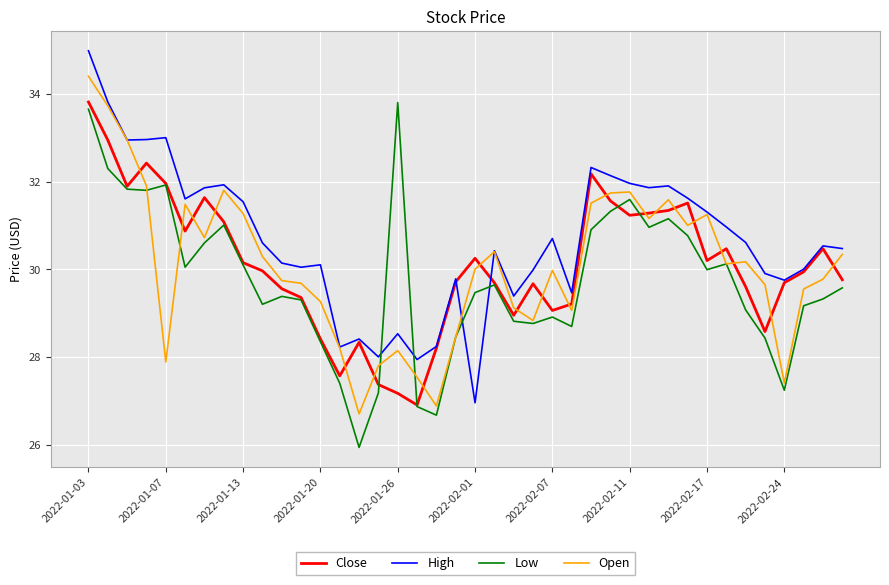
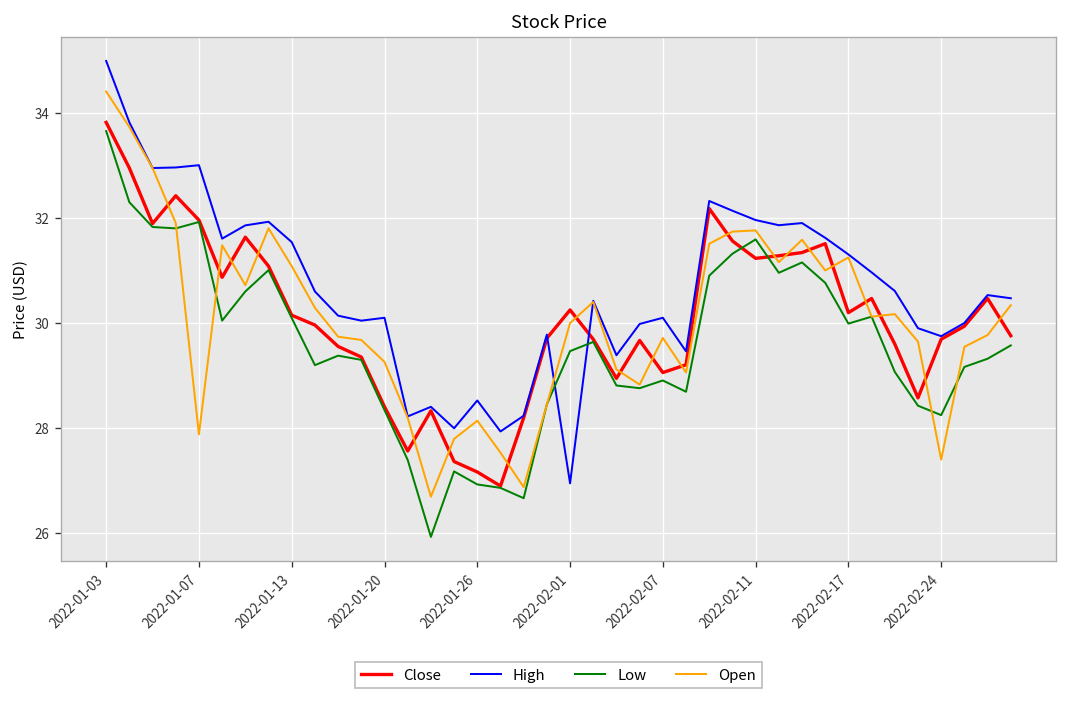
  {
    "Close": {
      "2022-01-03": 33.8,
      "2022-01-20": 28.4,
      "2022-01-26": 27.2,
      "2022-02-01": 30.2,
      "2022-02-07": 29.1,
      "2022-02-11": 31.2,
      "2022-02-17": 30.2,
      "2022-02-24": 29.7
    },
    "High": {
      "2022-01-03": 35.0,
      "2022-01-07": 33.0,
      "2022-01-13": 31.5,
      "2022-01-20": 30.1,
      "2022-01-26": 28.5,
      "2022-02-01": 27.0,
-     "2022-02-07": 30.7,
+     "2022-02-07": 30.1,
      "2022-02-11": 32.0,
      "2022-02-24": 29.8
    },
    "Low": {
      "2022-01-03": 33.6,
      "2022-01-20": 28.3,
-     "2022-01-26": 33.8,
+     "2022-01-26": 26.9,
      "2022-02-01": 29.5,
      "2022-02-07": 28.9,
      "2022-02-11": 31.6,
      "2022-02-17": 30.0,
-     "2022-02-24": 27.2
+     "2022-02-24": 28.3
    },
    "Open": {
      "2022-01-03": 34.4,
      "2022-01-07": 27.9,
-     "2022-01-13": 31.3,
+     "2022-01-13": 31.1,
      "2022-01-20": 29.3,
      "2022-01-26": 28.1,
      "2022-02-01": 30.0,
-     "2022-02-07": 30.0,
+     "2022-02-07": 29.7,
      "2022-02-11": 31.8,
      "2022-02-24": 27.4
    }
  }
